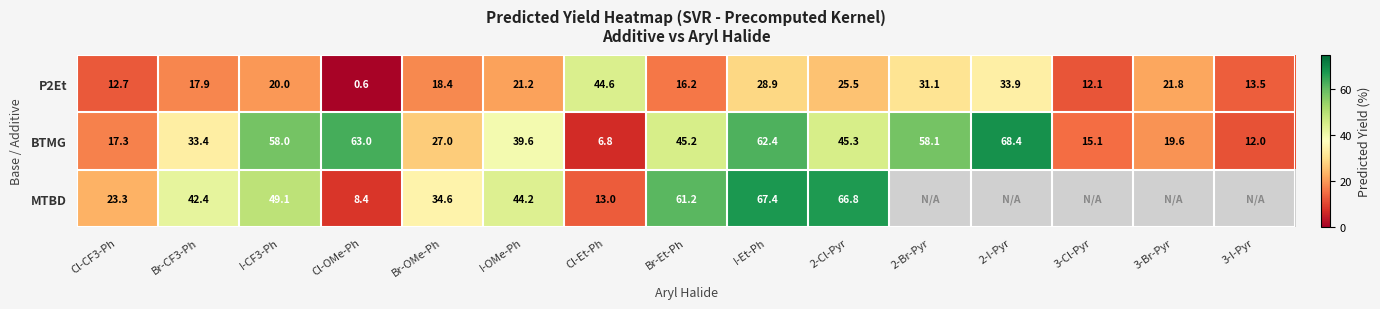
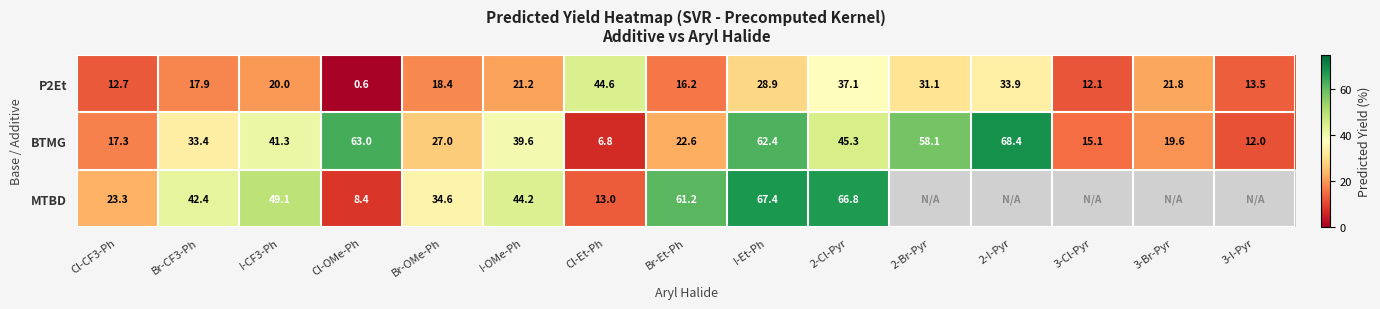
  {
    "P2Et": {
      "Cl-CF3-Ph": 12.7,
      "Br-CF3-Ph": 17.9,
      "I-CF3-Ph": 20.0,
      "Cl-OMe-Ph": 0.6,
      "Br-OMe-Ph": 18.4,
      "I-OMe-Ph": 21.2,
      "Cl-Et-Ph": 44.6,
      "Br-Et-Ph": 16.2,
      "I-Et-Ph": 28.9,
-     "2-Cl-Pyr": 25.5,
+     "2-Cl-Pyr": 37.1,
      "2-Br-Pyr": 31.1,
      "2-I-Pyr": 33.9,
      "3-Cl-Pyr": 12.1,
      "3-Br-Pyr": 21.8,
      "3-I-Pyr": 13.5
    },
    "BTMG": {
      "Cl-CF3-Ph": 17.3,
      "Br-CF3-Ph": 33.4,
-     "I-CF3-Ph": 58.0,
+     "I-CF3-Ph": 41.3,
      "Cl-OMe-Ph": 63.0,
      "Br-OMe-Ph": 27.0,
      "I-OMe-Ph": 39.6,
      "Cl-Et-Ph": 6.8,
-     "Br-Et-Ph": 45.2,
+     "Br-Et-Ph": 22.6,
      "I-Et-Ph": 62.4,
      "2-Cl-Pyr": 45.3,
      "2-Br-Pyr": 58.1,
      "2-I-Pyr": 68.4,
      "3-Cl-Pyr": 15.1,
      "3-Br-Pyr": 19.6,
      "3-I-Pyr": 12.0
    },
    "MTBD": {
      "Cl-CF3-Ph": 23.3,
      "Br-CF3-Ph": 42.4,
      "I-CF3-Ph": 49.1,
      "Cl-OMe-Ph": 8.4,
      "Br-OMe-Ph": 34.6,
      "I-OMe-Ph": 44.2,
      "Cl-Et-Ph": 13.0,
      "Br-Et-Ph": 61.2,
      "I-Et-Ph": 67.4,
      "2-Cl-Pyr": 66.8
    }
  }
